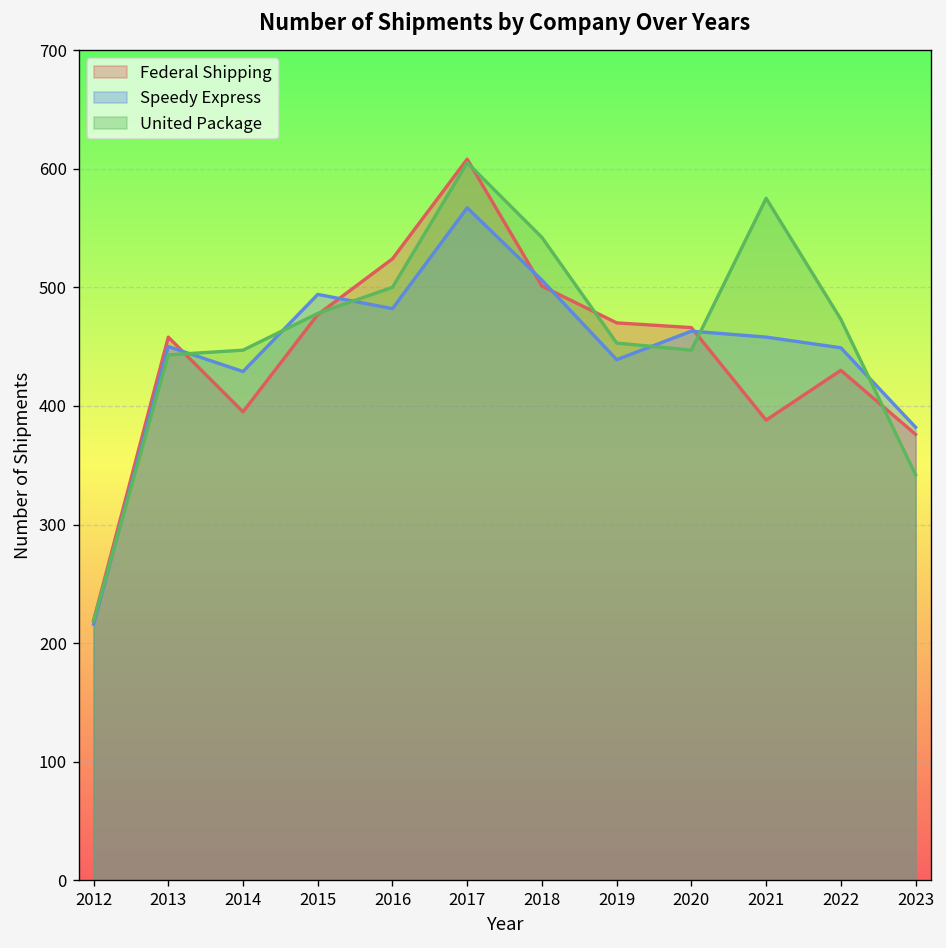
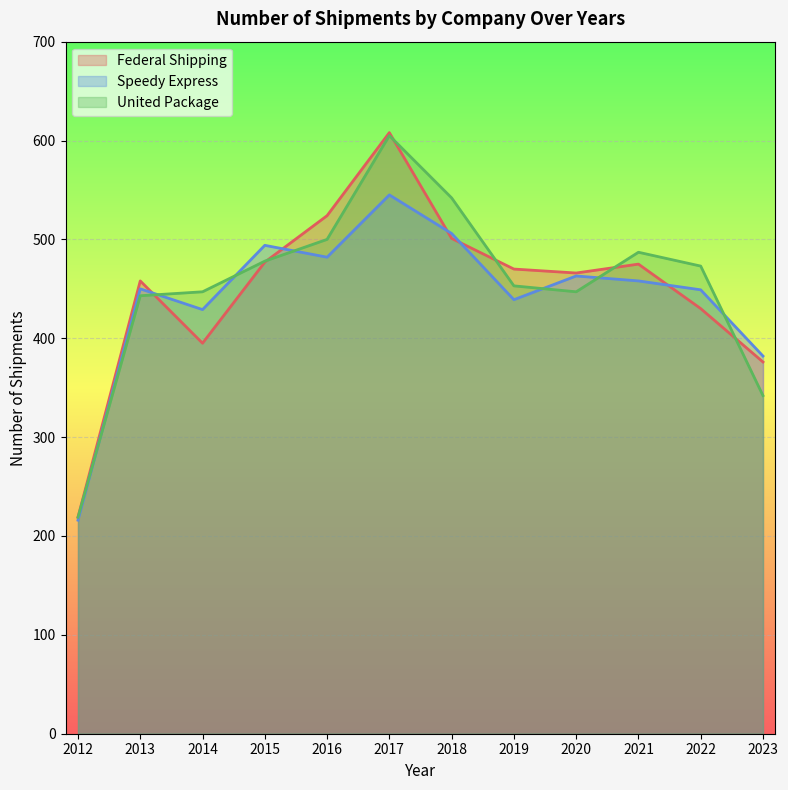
  {
    "Federal Shipping": {
      "2013": 460,
      "2014": 400,
      "2016": 520,
      "2017": 610,
      "2018": 500,
      "2019": 470,
      "2020": 470,
-     "2021": 390,
+     "2021": 480,
      "2022": 430,
      "2023": 380
    },
    "Speedy Express": {
      "2012": 220,
      "2013": 450,
      "2014": 430,
      "2015": 490,
      "2016": 480,
-     "2017": 570,
+     "2017": 550,
      "2018": 510,
      "2019": 440,
      "2020": 460,
      "2021": 460,
      "2022": 450,
      "2023": 380
    },
    "United Package": {
      "2013": 440,
      "2014": 450,
      "2016": 500,
      "2017": 610,
      "2018": 540,
      "2019": 450,
      "2020": 450,
-     "2021": 580,
+     "2021": 490,
      "2022": 470,
      "2023": 340
    }
  }
